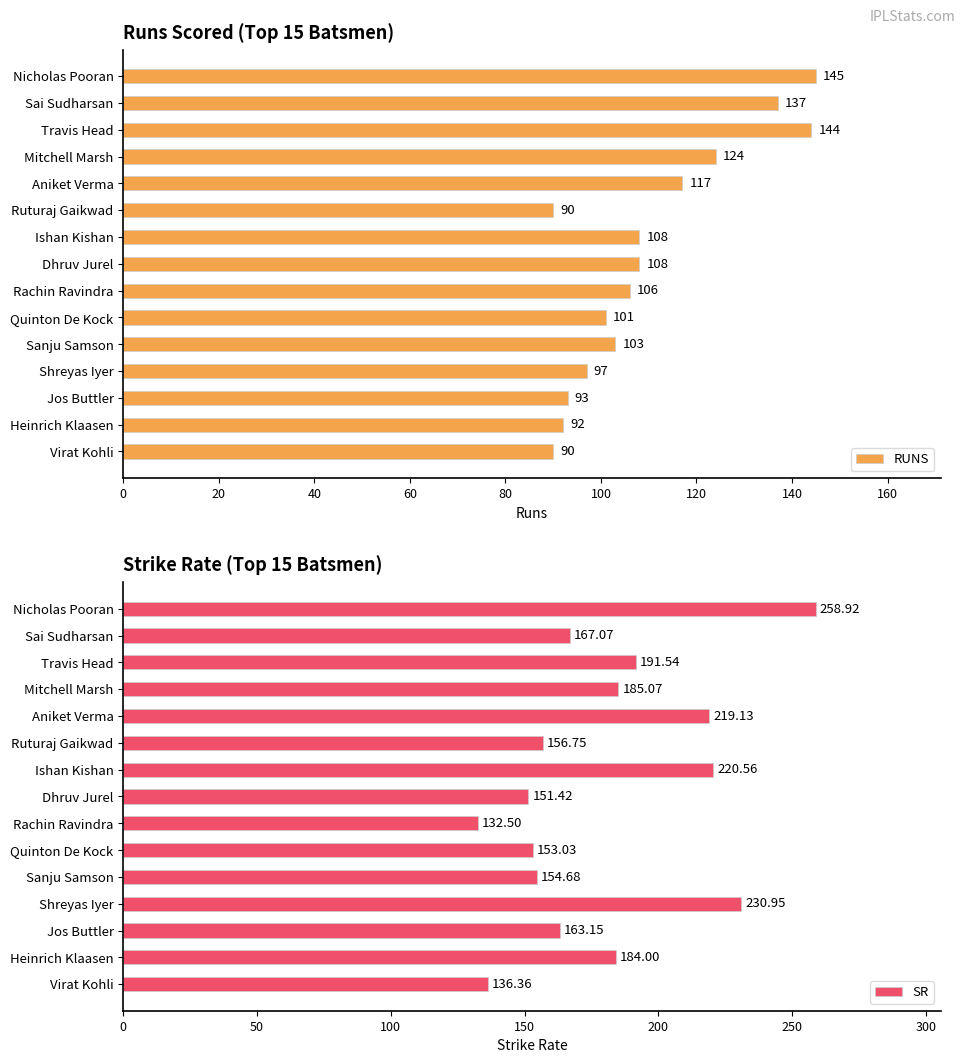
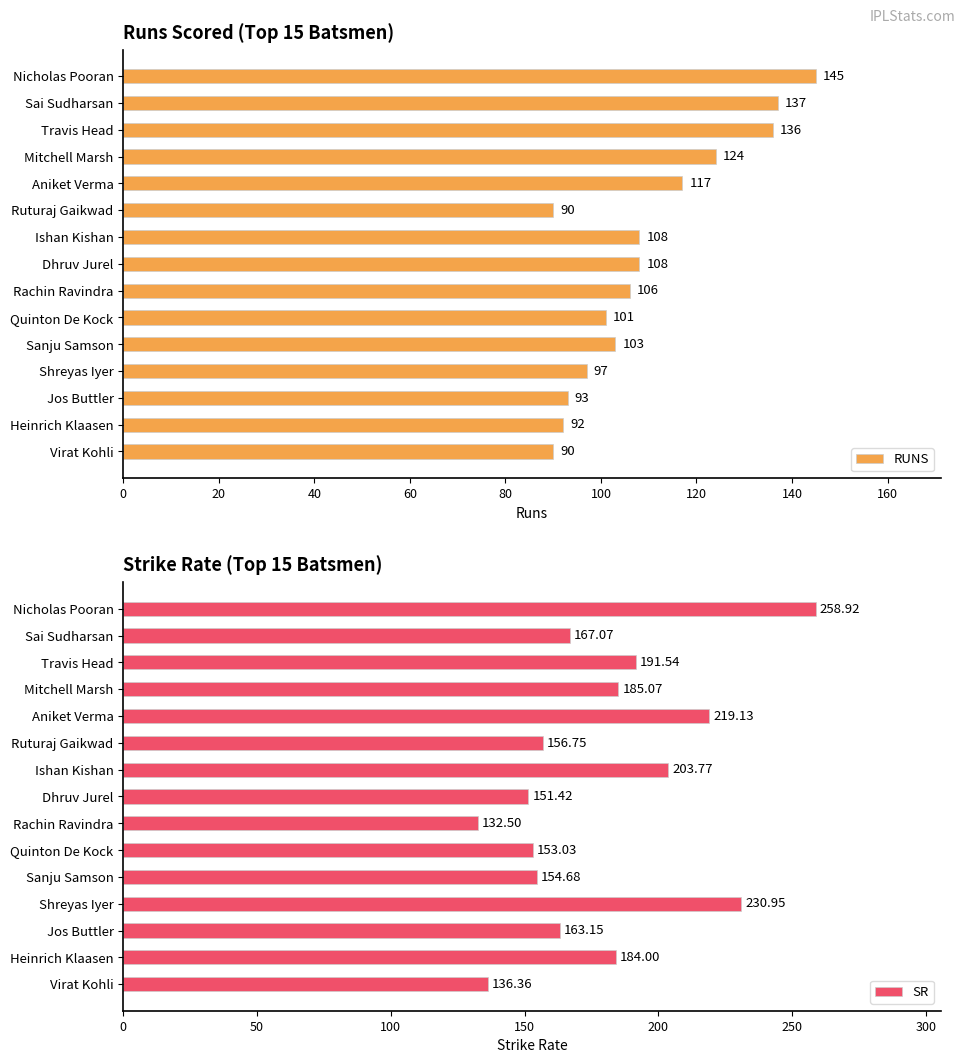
  {
    "Runs Scored (Top 15 Batsmen)": {
      "Nicholas Pooran": 145,
      "Sai Sudharsan": 137,
-     "Travis Head": 144,
+     "Travis Head": 136,
      "Mitchell Marsh": 124,
      "Aniket Verma": 117,
      "Ruturaj Gaikwad": 90,
      "Ishan Kishan": 108,
      "Dhruv Jurel": 108,
      "Rachin Ravindra": 106,
      "Quinton De Kock": 101,
      "Sanju Samson": 103,
      "Shreyas Iyer": 97,
      "Jos Buttler": 93,
      "Heinrich Klaasen": 92,
      "Virat Kohli": 90
    },
    "Strike Rate (Top 15 Batsmen)": {
      "Nicholas Pooran": 258.92,
      "Sai Sudharsan": 167.07,
      "Travis Head": 191.54,
      "Mitchell Marsh": 185.07,
      "Aniket Verma": 219.13,
      "Ruturaj Gaikwad": 156.75,
-     "Ishan Kishan": 220.56,
+     "Ishan Kishan": 203.77,
      "Dhruv Jurel": 151.42,
      "Rachin Ravindra": 132.50,
      "Quinton De Kock": 153.03,
      "Sanju Samson": 154.68,
      "Shreyas Iyer": 230.95,
      "Jos Buttler": 163.15,
      "Heinrich Klaasen": 184.00,
      "Virat Kohli": 136.36
    }
  }
